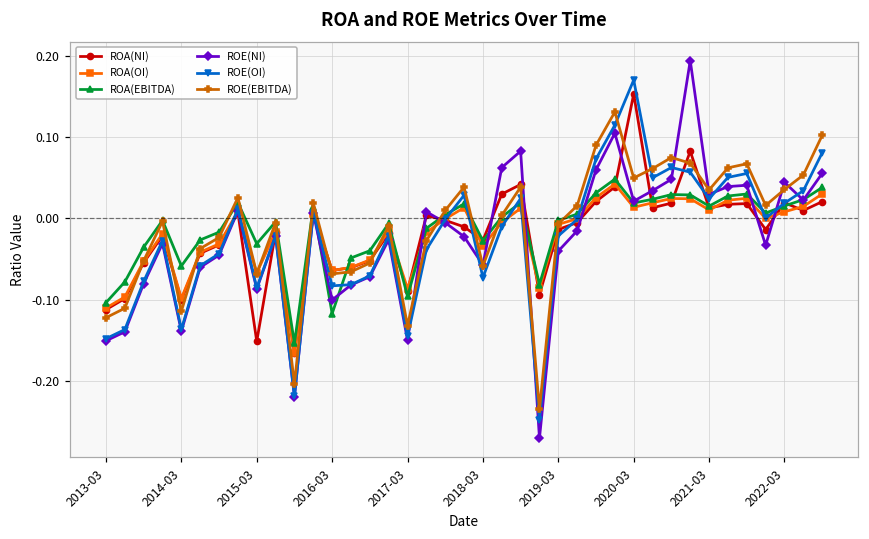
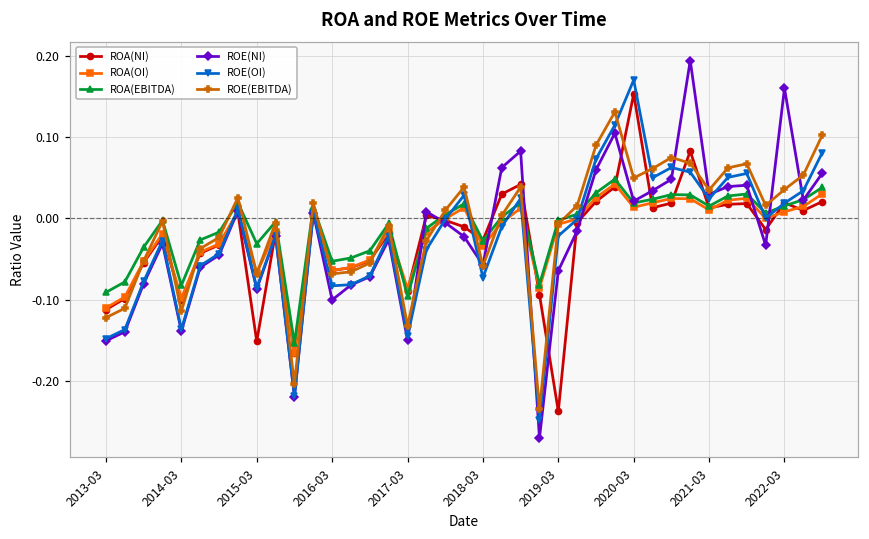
  {
    "ROA(NI)": {
      "2015-03": -0.15,
-     "2019-03": -0.01,
+     "2019-03": -0.24,
      "2020-03": 0.15
    },
    "ROA(EBITDA)": {
-     "2013-03": -0.10,
-     "2014-03": -0.06,
+     "2013-03": -0.09,
+     "2014-03": -0.08,
      "2015-03": -0.03,
-     "2016-03": -0.12,
+     "2016-03": -0.05,
      "2017-03": -0.10,
      "2019-03": 0.00,
      "2022-03": 0.02
    },
    "ROE(NI)": {
      "2016-03": -0.10,
      "2017-03": -0.15,
-     "2019-03": -0.04,
+     "2019-03": -0.06,
      "2021-03": 0.03,
-     "2022-03": 0.04
+     "2022-03": 0.16
    },
    "ROE(OI)": {
      "2016-03": -0.08,
      "2017-03": -0.15,
      "2018-03": -0.07,
      "2019-03": -0.02,
      "2020-03": 0.17,
      "2021-03": 0.02
    }
  }
